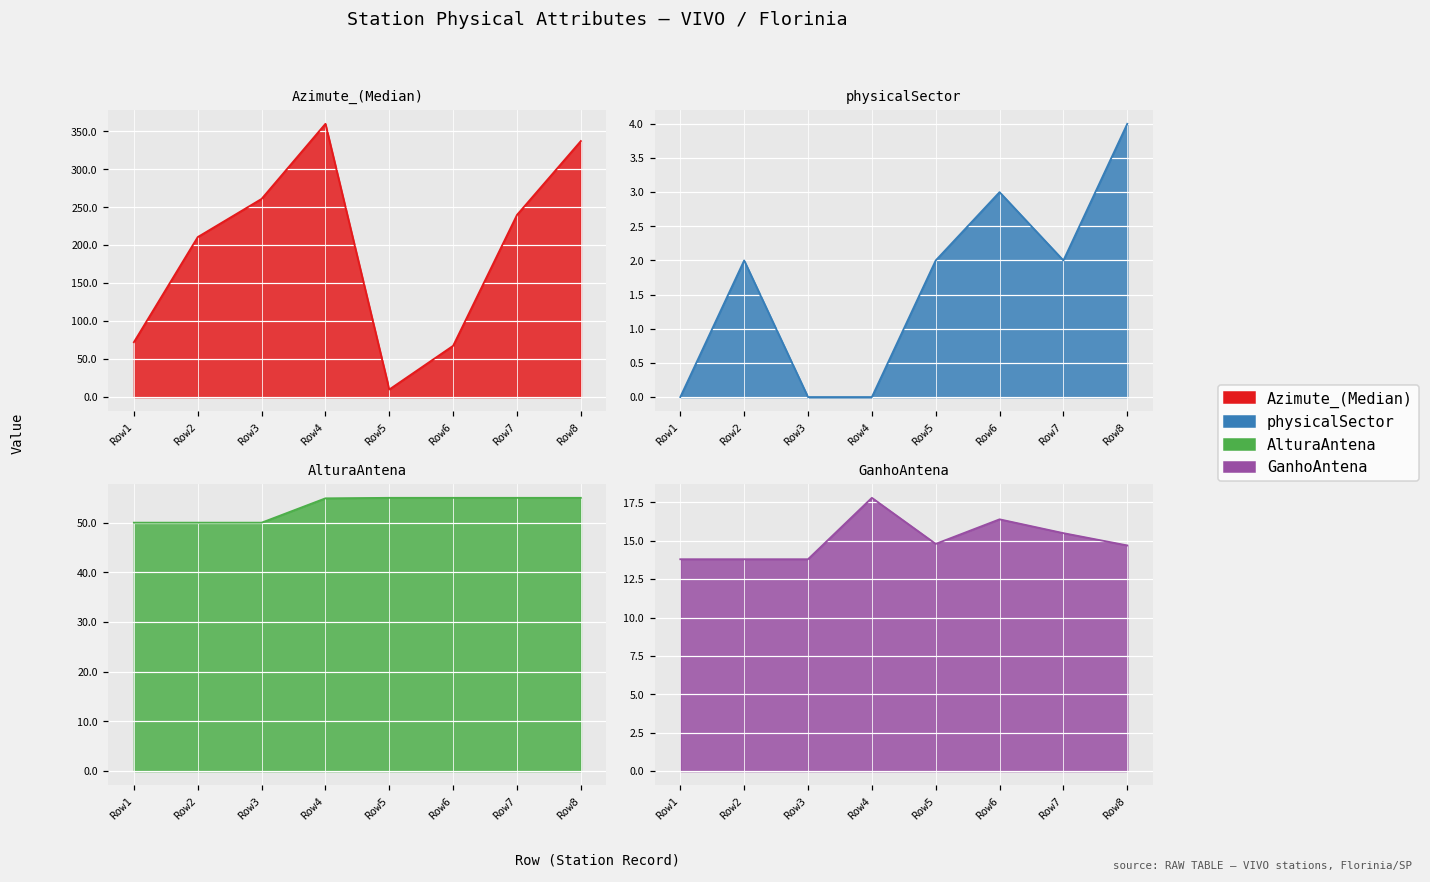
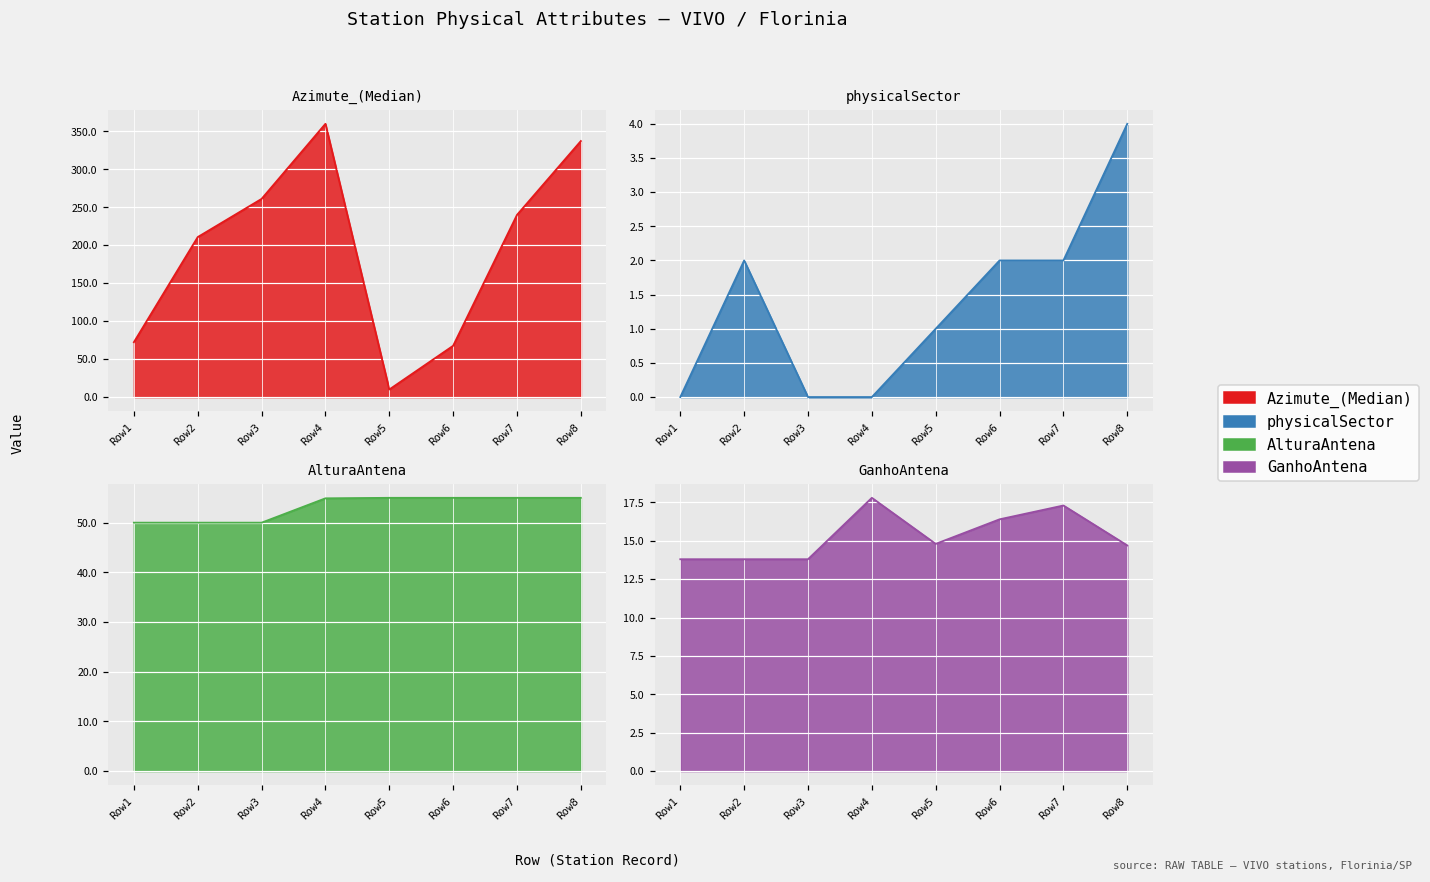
  {
    "Azimute_(Median)": {
      "Row1": 70,
      "Row2": 210,
      "Row3": 260,
      "Row4": 360,
      "Row5": 10,
      "Row6": 70,
      "Row7": 240,
      "Row8": 340
    },
    "physicalSector": {
      "Row1": 0,
      "Row2": 2,
      "Row3": 0,
      "Row4": 0,
-     "Row5": 2,
-     "Row6": 3,
+     "Row5": 1,
+     "Row6": 2,
      "Row7": 2,
      "Row8": 4
    },
    "AlturaAntena": {
      "Row1": 50,
      "Row2": 50,
      "Row3": 50,
      "Row4": 55,
      "Row5": 55,
      "Row6": 55,
      "Row7": 55,
      "Row8": 55
    },
    "GanhoAntena": {
      "Row1": 13.8,
      "Row2": 13.8,
      "Row3": 13.8,
      "Row4": 17.8,
      "Row5": 14.8,
      "Row6": 16.4,
-     "Row7": 15.5,
+     "Row7": 17.3,
      "Row8": 14.7
    }
  }
